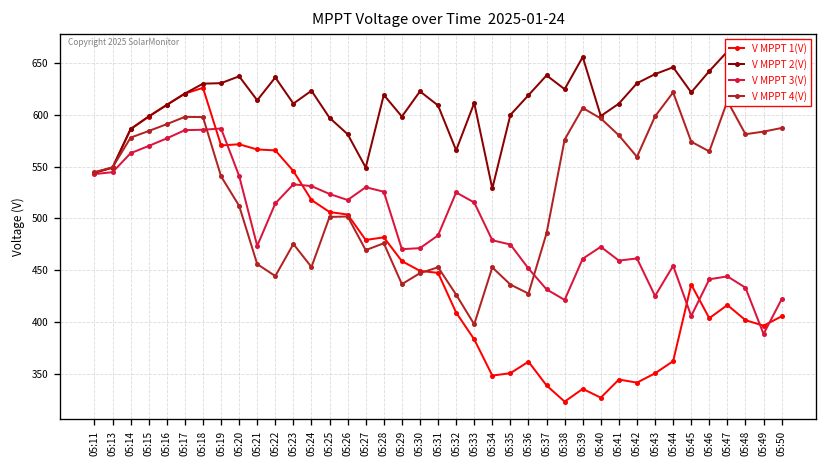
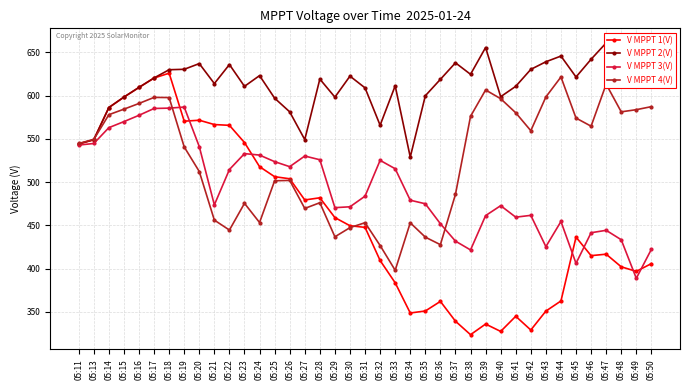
  {
    "V MPPT 1(V)": {
      "05:18": 630,
      "05:19": 570,
      "05:20": 570,
      "05:21": 570,
      "05:22": 570,
      "05:23": 550,
      "05:24": 520,
      "05:25": 510,
      "05:27": 480,
      "05:28": 480,
      "05:29": 460,
      "05:31": 450,
      "05:32": 410,
      "05:33": 380,
      "05:34": 350,
      "05:35": 350,
      "05:36": 360,
      "05:37": 340,
      "05:38": 320,
      "05:39": 340,
      "05:40": 330,
      "05:41": 340,
-     "05:42": 340,
+     "05:42": 330,
      "05:43": 350,
      "05:44": 360,
      "05:45": 440,
-     "05:46": 400,
+     "05:46": 410,
      "05:47": 420,
      "05:48": 400,
      "05:49": 400,
      "05:50": 410
    },
    "V MPPT 2(V)": {
      "05:18": 630,
      "05:19": 630,
      "05:20": 640,
      "05:21": 610,
      "05:22": 640,
      "05:23": 610,
      "05:24": 620,
      "05:25": 600,
      "05:26": 580,
      "05:27": 550,
      "05:28": 620,
      "05:29": 600,
      "05:30": 620,
      "05:31": 610,
      "05:32": 570,
      "05:33": 610,
      "05:34": 530,
      "05:35": 600,
      "05:36": 620,
      "05:37": 640,
      "05:38": 620,
      "05:39": 660,
      "05:41": 610,
      "05:42": 630,
      "05:43": 640,
      "05:44": 650,
      "05:45": 620,
      "05:46": 640
    }
  }
